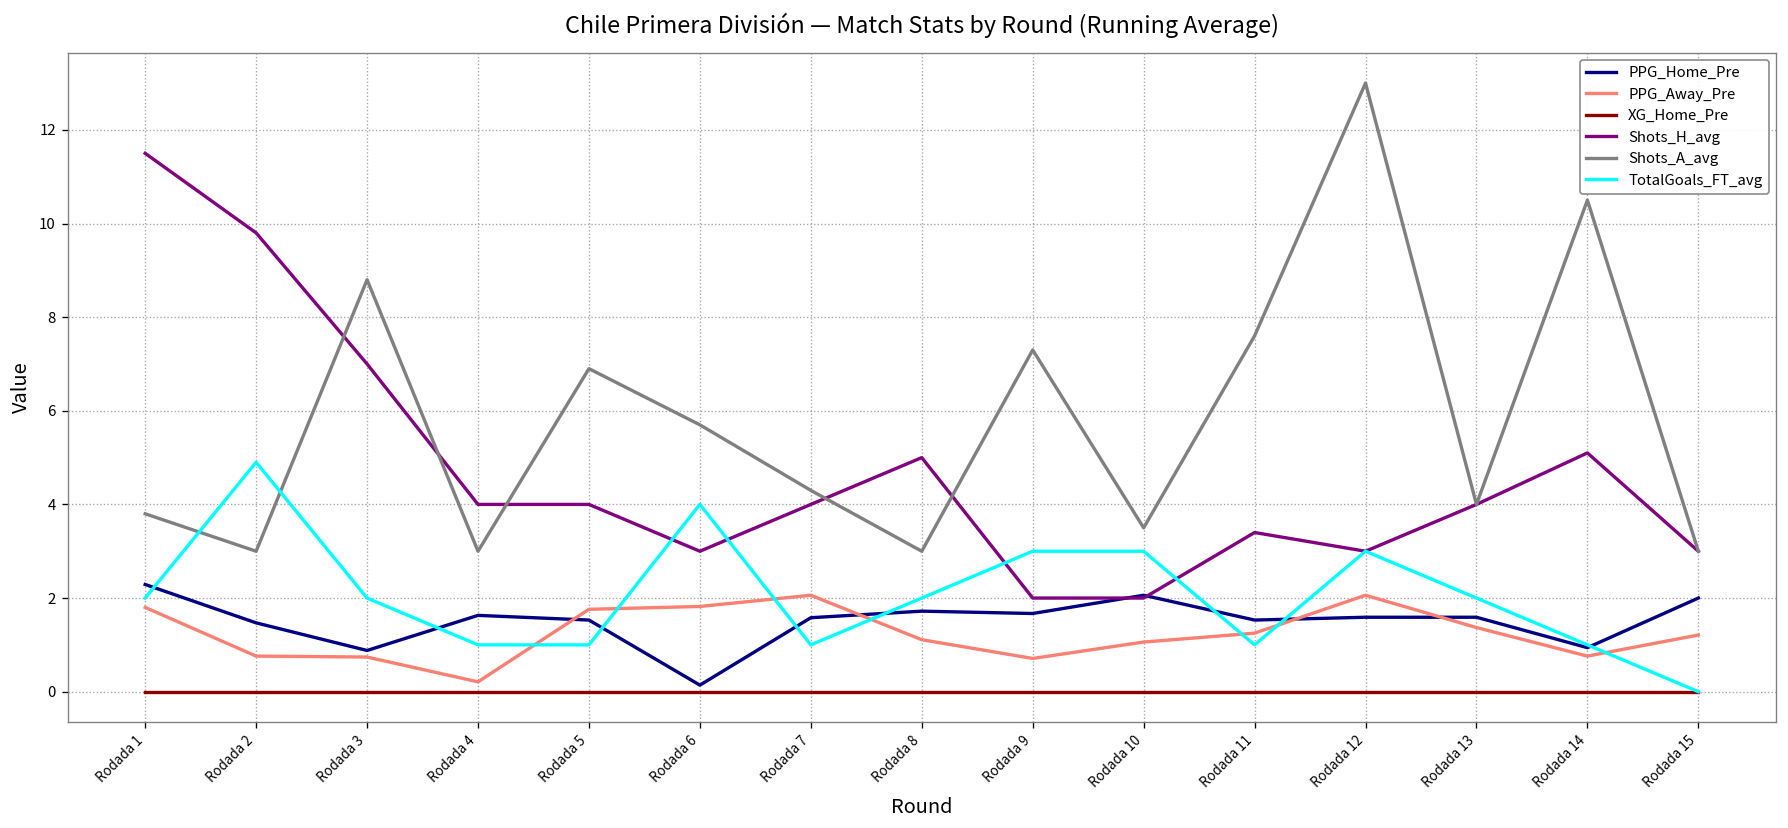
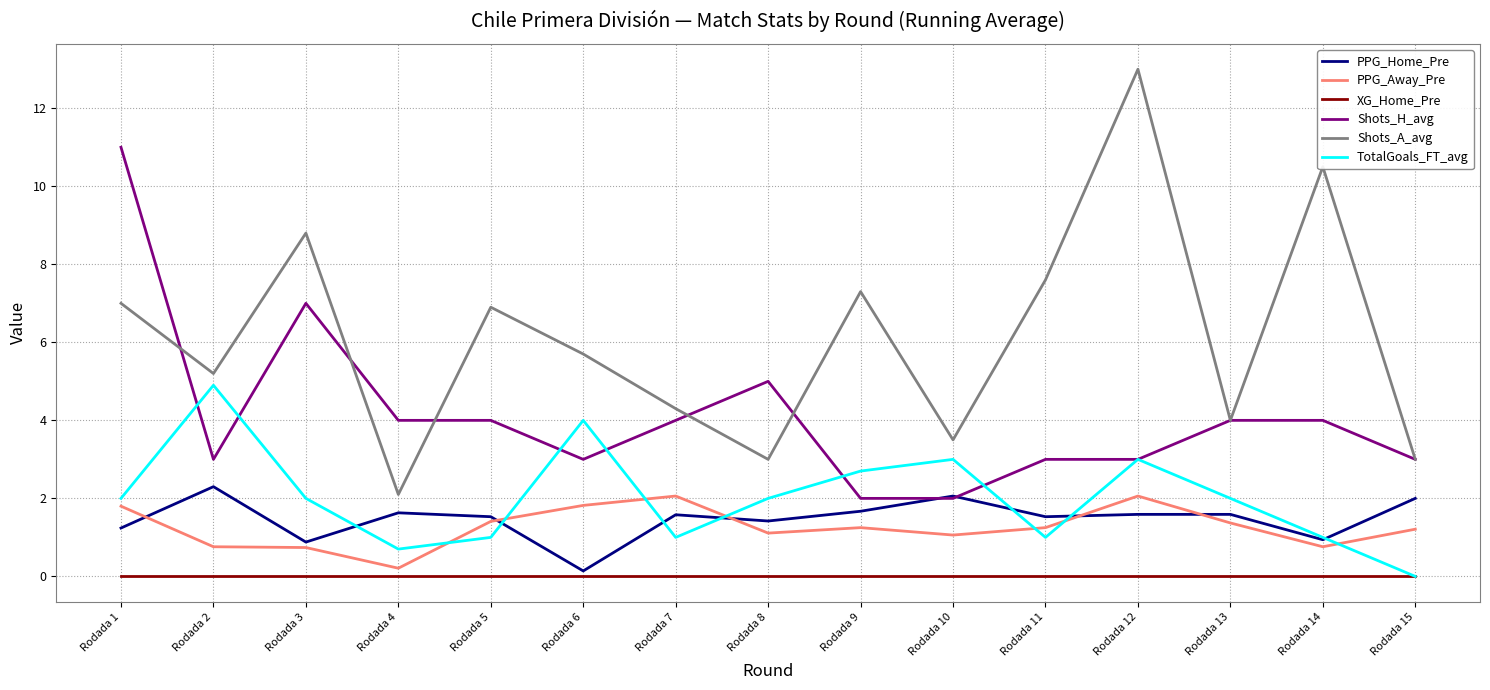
  {
    "PPG_Home_Pre": {
-     "Rodada 1": 2.3,
-     "Rodada 2": 1.5,
+     "Rodada 1": 1.2,
+     "Rodada 2": 2.3,
      "Rodada 3": 0.9,
      "Rodada 4": 1.6,
      "Rodada 5": 1.5,
      "Rodada 6": 0.1,
      "Rodada 7": 1.6,
-     "Rodada 8": 1.7,
+     "Rodada 8": 1.4,
      "Rodada 9": 1.7,
      "Rodada 11": 1.5,
      "Rodada 12": 1.6,
      "Rodada 13": 1.6,
      "Rodada 15": 2.0
    },
    "PPG_Away_Pre": {
      "Rodada 1": 1.8,
      "Rodada 2": 0.8,
      "Rodada 3": 0.7,
      "Rodada 4": 0.2,
-     "Rodada 5": 1.8,
+     "Rodada 5": 1.4,
      "Rodada 6": 1.8,
      "Rodada 7": 2.1,
      "Rodada 8": 1.1,
-     "Rodada 9": 0.7,
+     "Rodada 9": 1.3,
      "Rodada 10": 1.1,
      "Rodada 11": 1.3,
      "Rodada 12": 2.1,
      "Rodada 13": 1.4,
      "Rodada 14": 0.8,
      "Rodada 15": 1.2
    },
    "XG_Home_Pre": {
      "Rodada 1": 0.0,
      "Rodada 2": 0.0,
      "Rodada 3": 0.0,
      "Rodada 4": 0.0,
      "Rodada 5": 0.0,
      "Rodada 6": 0.0,
      "Rodada 7": 0.0,
      "Rodada 8": 0.0,
      "Rodada 9": 0.0,
      "Rodada 10": 0.0,
      "Rodada 11": 0.0,
      "Rodada 12": 0.0,
      "Rodada 13": 0.0,
      "Rodada 14": 0.0
    },
    "Shots_H_avg": {
-     "Rodada 1": 11.5,
-     "Rodada 2": 9.8,
+     "Rodada 1": 11.0,
+     "Rodada 2": 3.0,
      "Rodada 3": 7.0,
      "Rodada 4": 4.0,
      "Rodada 5": 4.0,
      "Rodada 6": 3.0,
      "Rodada 7": 4.0,
      "Rodada 8": 5.0,
      "Rodada 9": 2.0,
-     "Rodada 11": 3.4,
-     "Rodada 14": 5.1
+     "Rodada 11": 3.0,
+     "Rodada 14": 4.0
    },
    "Shots_A_avg": {
-     "Rodada 1": 3.8,
-     "Rodada 2": 3.0,
+     "Rodada 1": 7.0,
+     "Rodada 2": 5.2,
      "Rodada 3": 8.8,
-     "Rodada 4": 3.0,
+     "Rodada 4": 2.1,
      "Rodada 5": 6.9,
      "Rodada 6": 5.7,
      "Rodada 7": 4.3,
      "Rodada 8": 3.0,
      "Rodada 9": 7.3,
      "Rodada 10": 3.5,
      "Rodada 11": 7.6,
      "Rodada 12": 13.0
    },
    "TotalGoals_FT_avg": {
      "Rodada 1": 2.0,
      "Rodada 2": 4.9,
      "Rodada 3": 2.0,
-     "Rodada 4": 1.0,
+     "Rodada 4": 0.7,
      "Rodada 5": 1.0,
      "Rodada 6": 4.0,
      "Rodada 7": 1.0,
      "Rodada 8": 2.0,
-     "Rodada 9": 3.0,
+     "Rodada 9": 2.7,
      "Rodada 10": 3.0,
      "Rodada 11": 1.0,
      "Rodada 13": 2.0
    }
  }
